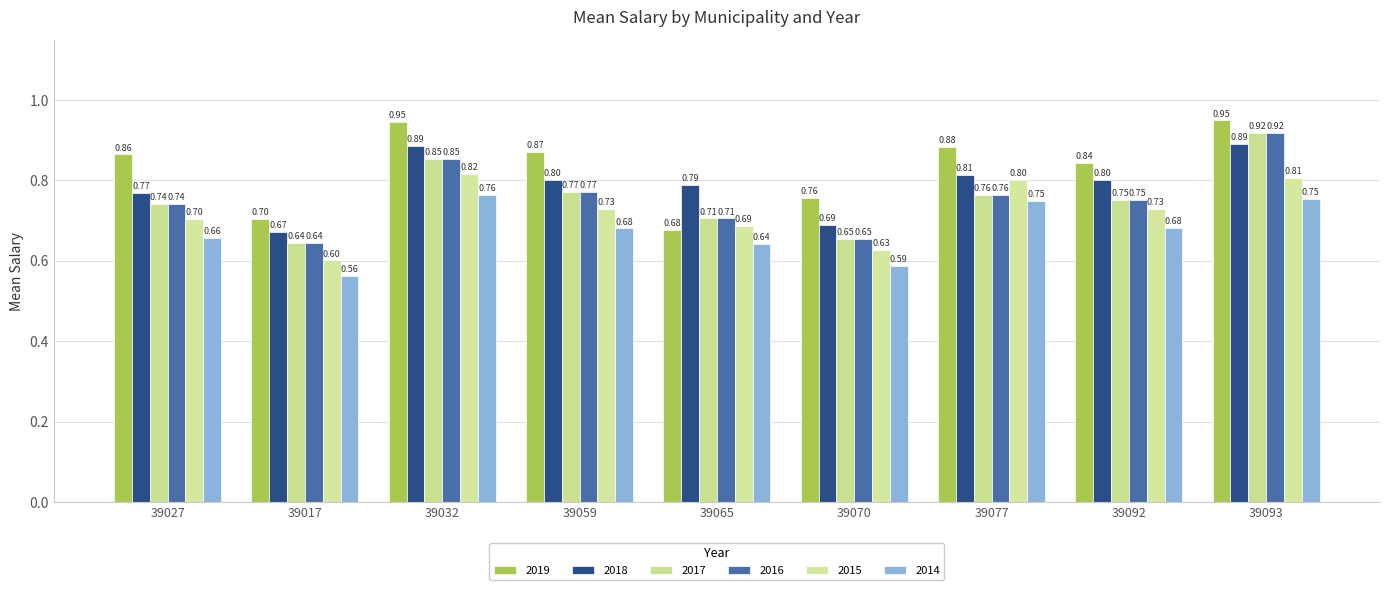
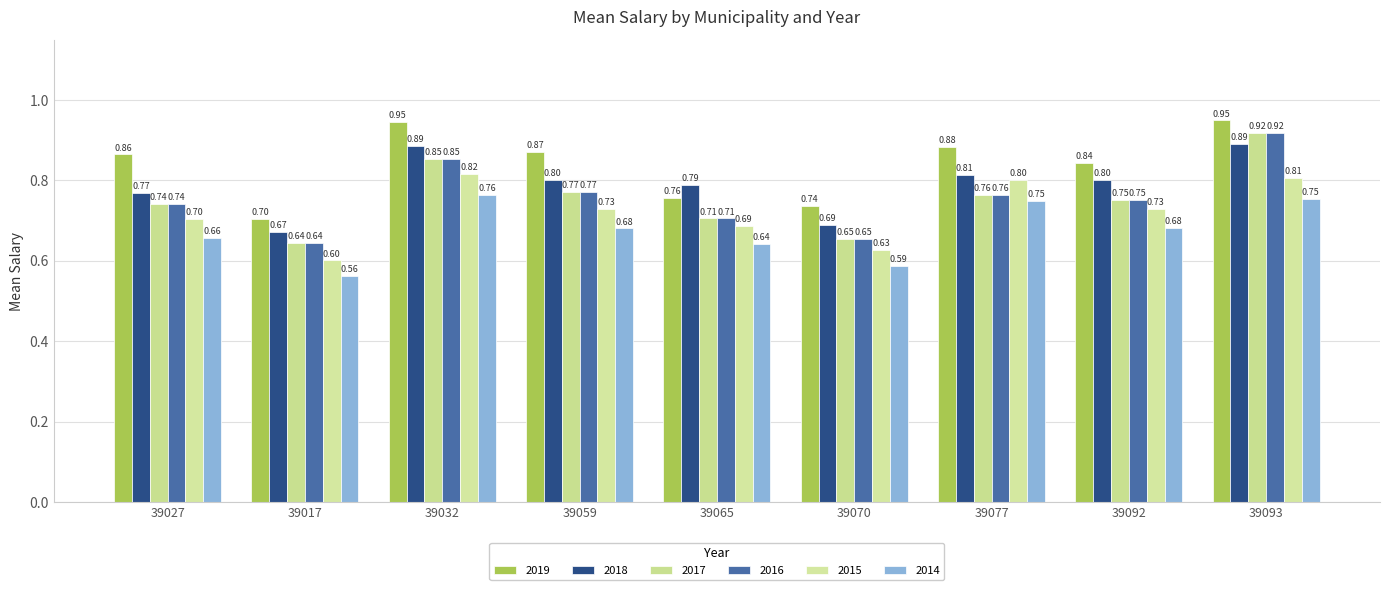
  {
    "2019": {
      "39027": 0.86,
      "39017": 0.70,
      "39032": 0.95,
      "39059": 0.87,
-     "39065": 0.68,
-     "39070": 0.76,
+     "39065": 0.76,
+     "39070": 0.74,
      "39077": 0.88,
      "39092": 0.84,
      "39093": 0.95
    },
    "2014": {
      "39027": 0.66,
      "39017": 0.56,
      "39032": 0.76,
      "39059": 0.68,
      "39065": 0.64,
      "39070": 0.59,
      "39077": 0.75,
      "39092": 0.68,
      "39093": 0.75
    }
  }
